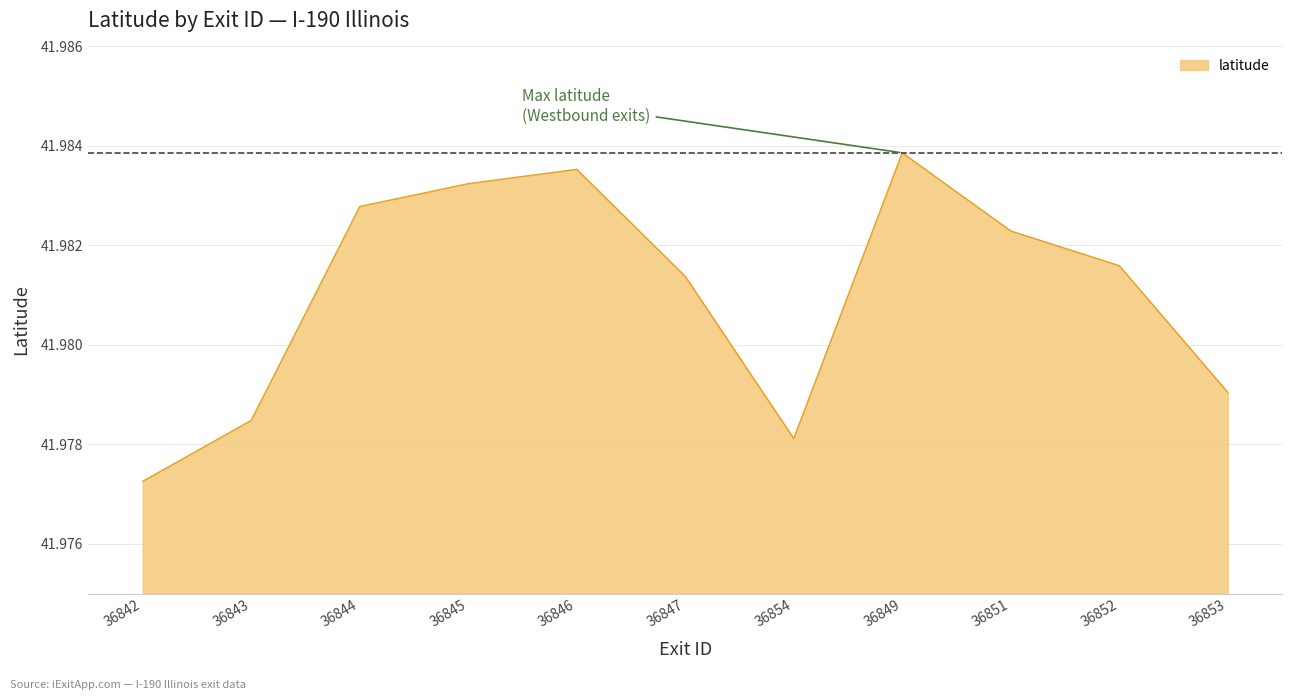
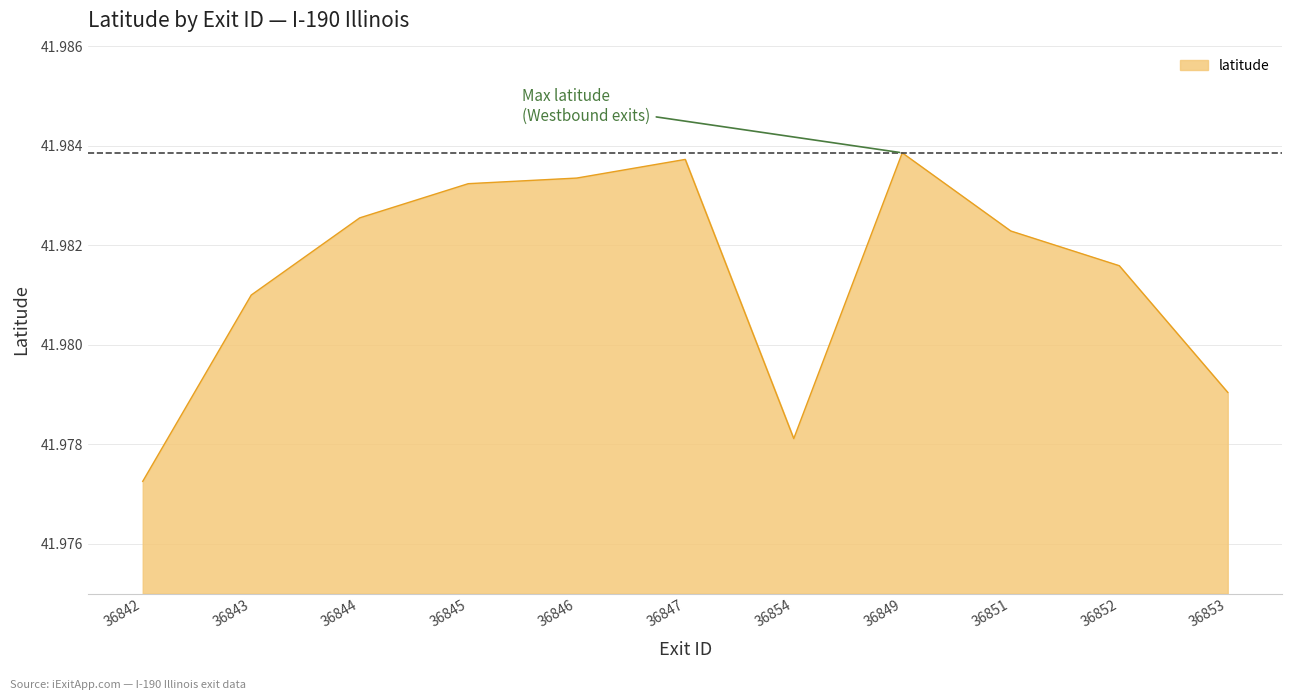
  {
    "36842": 41.9773,
-   "36843": 41.9785,
-   "36844": 41.9828,
+   "36843": 41.9810,
+   "36844": 41.9826,
    "36845": 41.9832,
-   "36846": 41.9835,
-   "36847": 41.9814,
+   "36846": 41.9834,
+   "36847": 41.9837,
    "36854": 41.9781,
    "36849": 41.9839,
    "36851": 41.9823,
    "36852": 41.9816,
    "36853": 41.9790
  }
